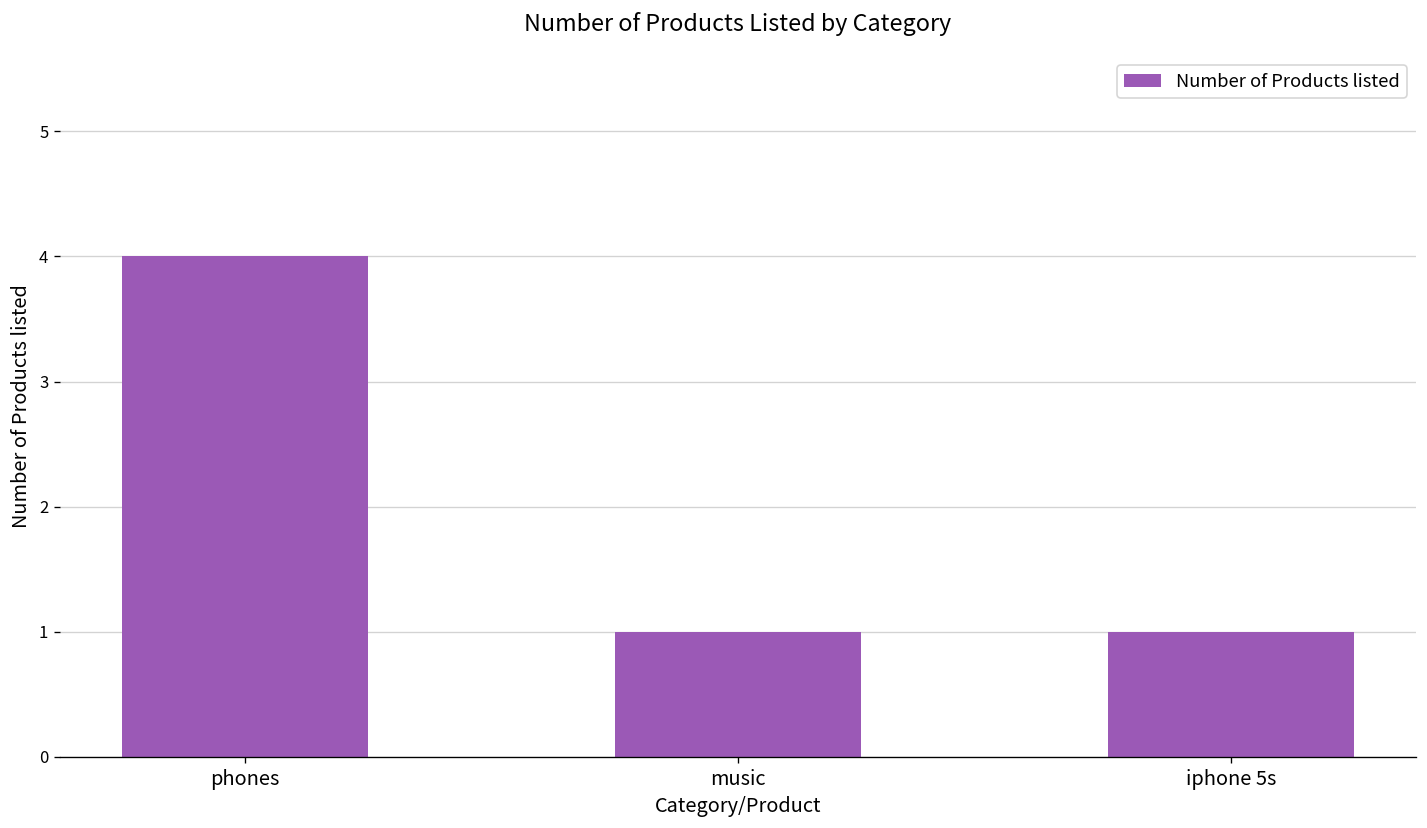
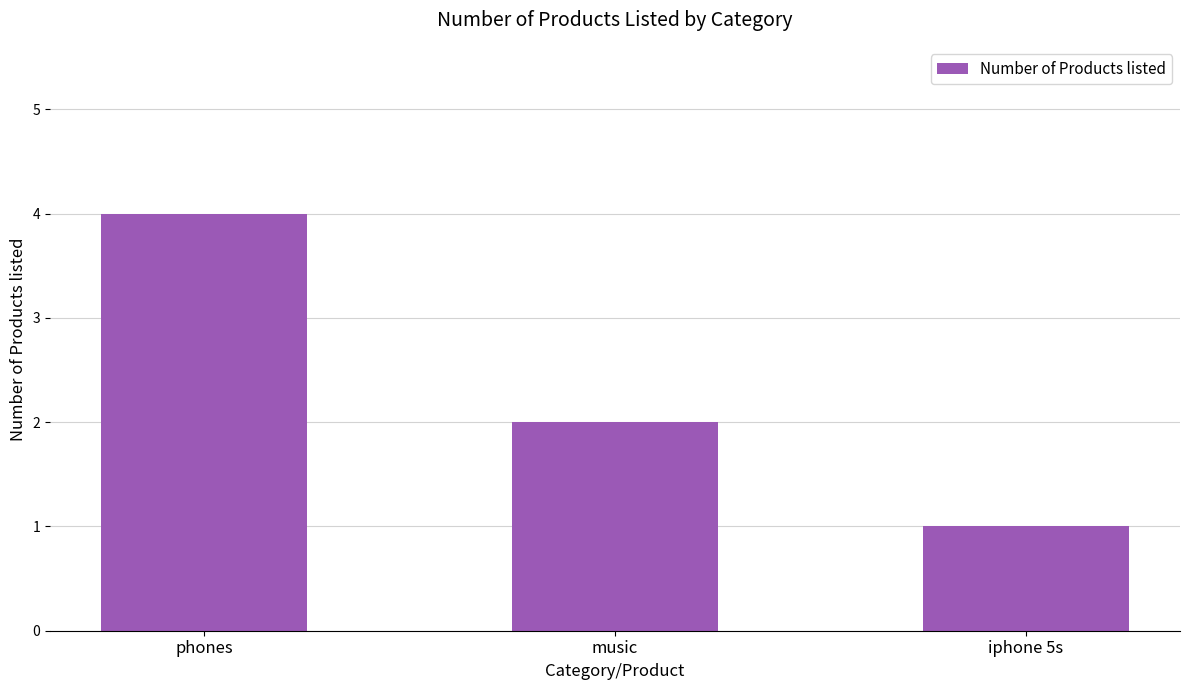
  {
    "phones": 4,
-   "music": 1,
+   "music": 2,
    "iphone 5s": 1
  }
